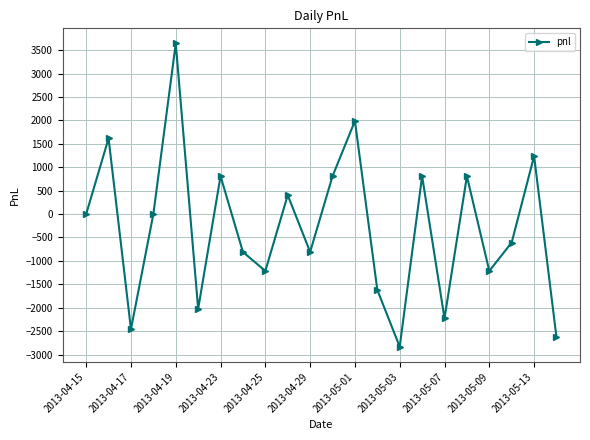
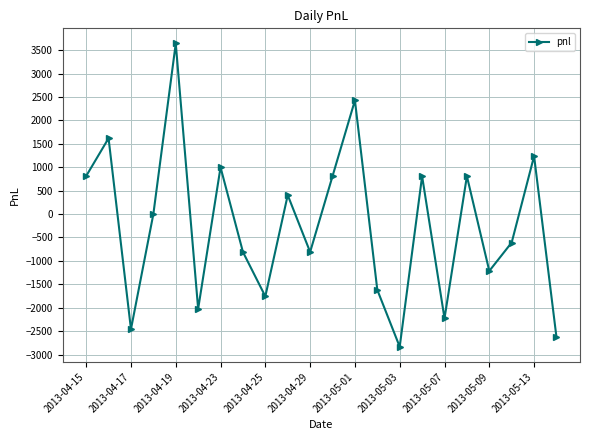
  {
-   "2013-04-15": 0,
+   "2013-04-15": 800,
    "2013-04-17": -2500,
    "2013-04-19": 3600,
-   "2013-04-23": 800,
-   "2013-04-25": -1200,
+   "2013-04-23": 1000,
+   "2013-04-25": -1800,
    "2013-04-29": -800,
-   "2013-05-01": 2000,
+   "2013-05-01": 2400,
    "2013-05-03": -2800,
    "2013-05-07": -2200,
    "2013-05-09": -1200,
    "2013-05-13": 1200
  }
